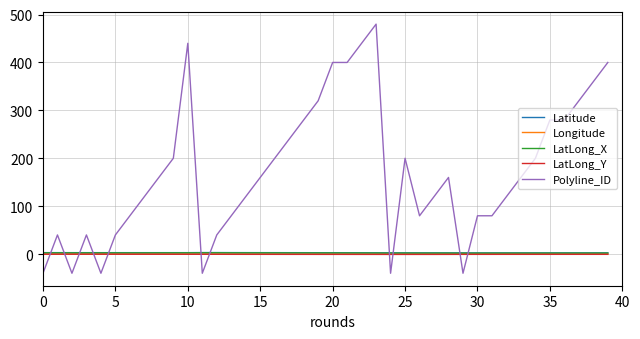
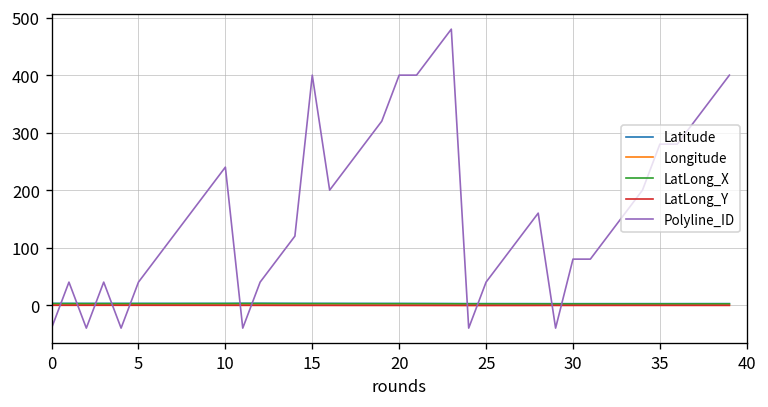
  {
    "Polyline_ID": {
      "0": -40,
      "5": 40,
-     "10": 440,
-     "15": 160,
+     "10": 240,
+     "15": 400,
      "20": 400,
-     "25": 200,
+     "25": 40,
      "30": 80
    }
  }
